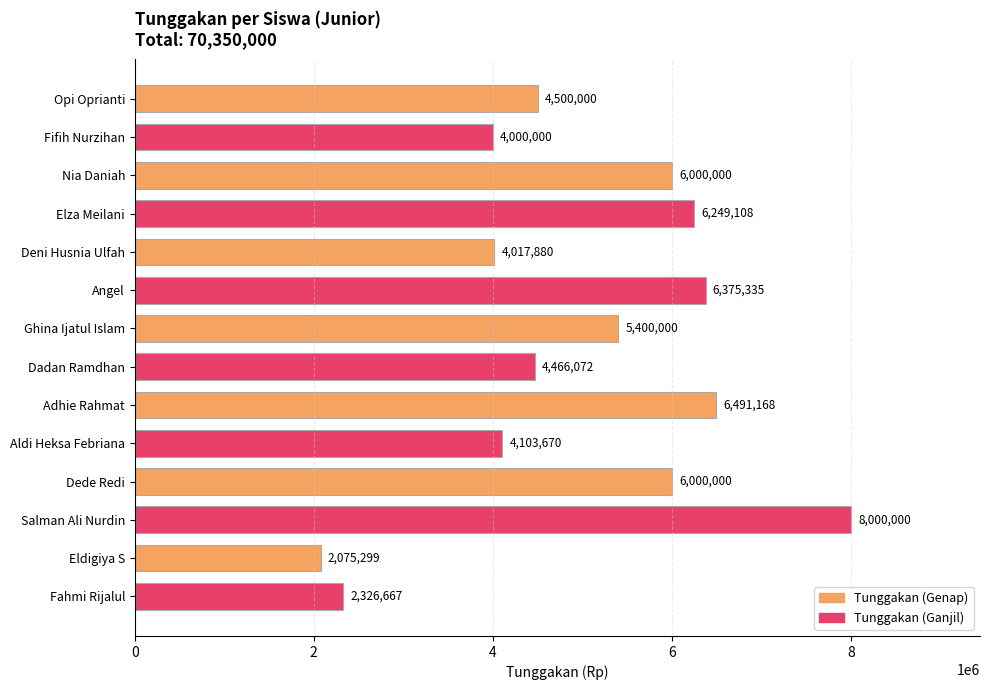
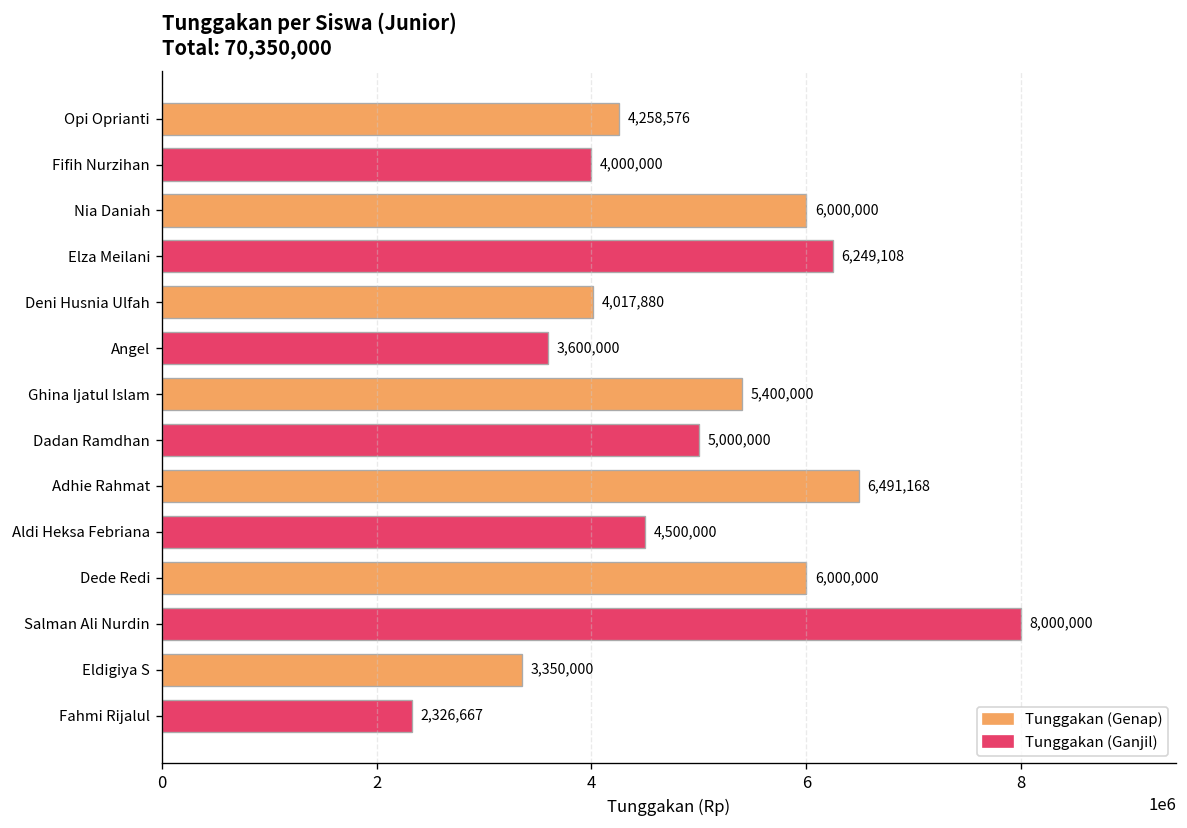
  {
-   "Opi Oprianti": "4,500,000",
+   "Opi Oprianti": "4,258,576",
    "Fifih Nurzihan": "4,000,000",
    "Nia Daniah": "6,000,000",
    "Elza Meilani": "6,249,108",
    "Deni Husnia Ulfah": "4,017,880",
-   "Angel": "6,375,335",
+   "Angel": "3,600,000",
    "Ghina Ijatul Islam": "5,400,000",
-   "Dadan Ramdhan": "4,466,072",
+   "Dadan Ramdhan": "5,000,000",
    "Adhie Rahmat": "6,491,168",
-   "Aldi Heksa Febriana": "4,103,670",
+   "Aldi Heksa Febriana": "4,500,000",
    "Dede Redi": "6,000,000",
    "Salman Ali Nurdin": "8,000,000",
-   "Eldigiya S": "2,075,299",
+   "Eldigiya S": "3,350,000",
    "Fahmi Rijalul": "2,326,667"
  }
